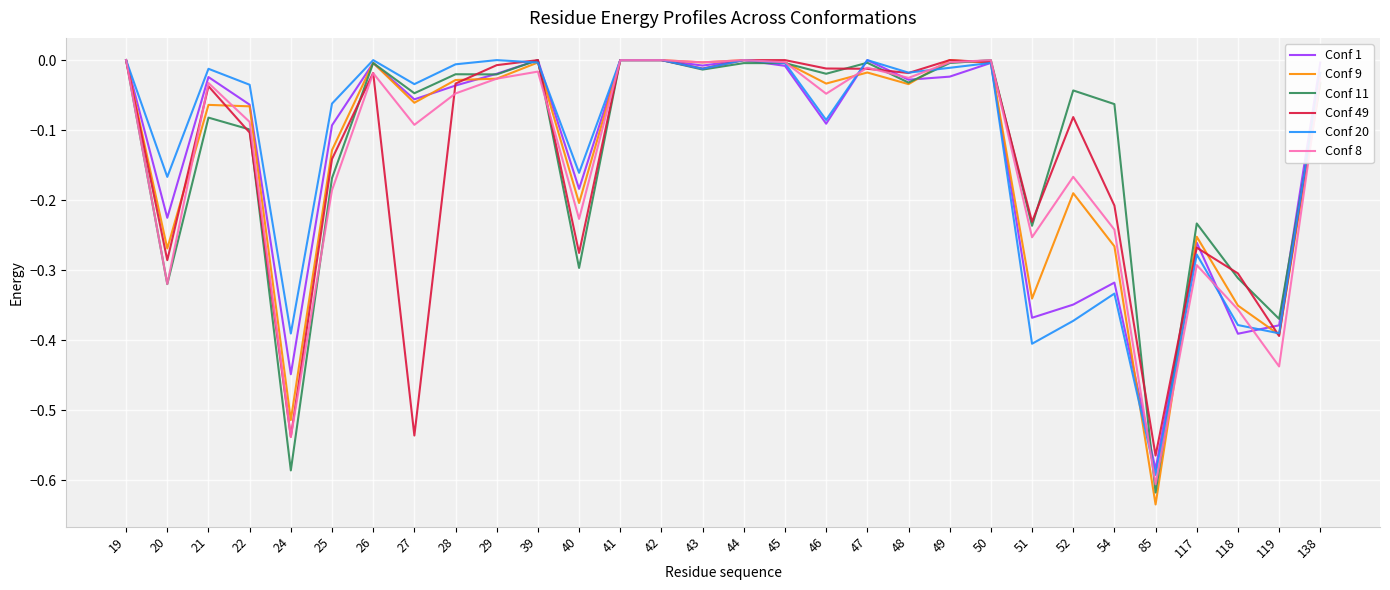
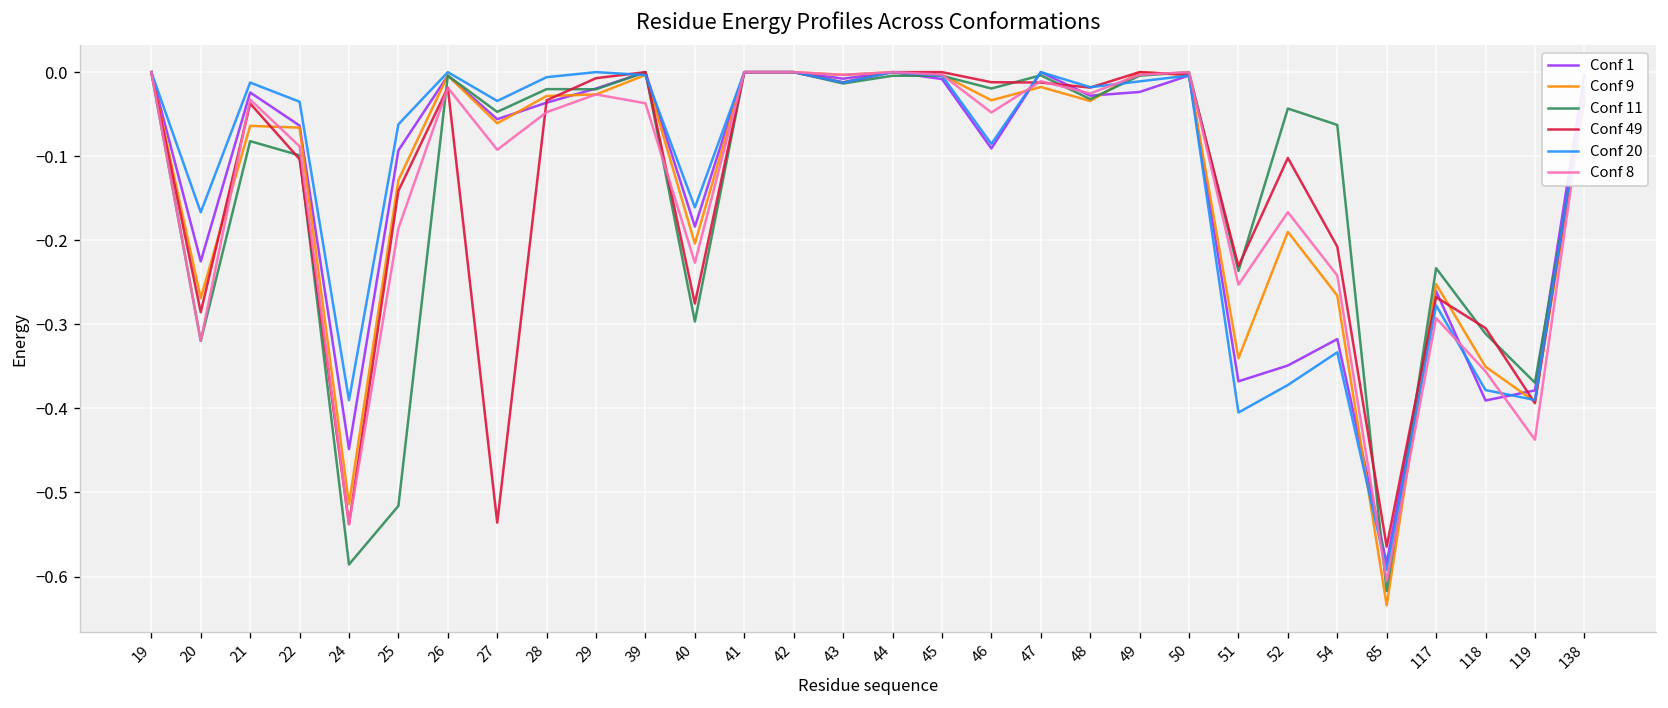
  {
    "Conf 1": {
      "20": -0.23,
      "21": -0.02,
      "24": -0.45,
      "25": -0.09,
      "27": -0.06,
      "40": -0.18,
      "43": -0.01,
      "45": -0.01,
      "46": -0.09,
      "49": -0.02,
      "51": -0.37,
      "52": -0.35,
      "54": -0.32,
      "85": -0.58,
      "117": -0.26,
      "118": -0.39,
      "119": -0.38
    },
    "Conf 9": {
      "20": -0.27,
      "21": -0.06,
      "24": -0.51,
      "25": -0.13,
      "27": -0.06,
      "28": -0.03,
      "40": -0.20,
      "46": -0.03,
      "47": -0.02,
      "51": -0.34,
      "52": -0.19,
      "54": -0.27,
      "85": -0.63,
      "117": -0.25,
      "118": -0.35
    },
    "Conf 11": {
      "21": -0.08,
      "22": -0.10,
      "24": -0.59,
-     "25": -0.17,
+     "25": -0.52,
      "27": -0.05,
      "28": -0.02,
      "40": -0.30,
      "44": 0.00,
      "46": -0.02,
      "47": 0.00,
      "51": -0.24,
      "52": -0.04,
      "54": -0.06,
      "85": -0.62,
      "117": -0.23,
      "118": -0.31,
      "119": -0.37
    },
    "Conf 49": {
      "20": -0.29,
      "21": -0.04,
      "22": -0.10,
      "25": -0.14,
      "27": -0.54,
      "29": -0.01,
      "40": -0.28,
      "46": -0.01,
      "51": -0.23,
-     "52": -0.08,
+     "52": -0.10,
      "54": -0.21,
      "85": -0.56,
      "117": -0.27,
      "118": -0.30
    },
    "Conf 20": {
      "20": -0.17,
      "21": -0.01,
      "22": -0.04,
      "24": -0.39,
      "25": -0.06,
      "26": 0.00,
      "27": -0.03,
      "28": -0.01,
      "29": 0.00,
      "40": -0.16,
      "46": -0.09,
      "49": -0.01,
      "51": -0.40,
      "52": -0.37,
      "54": -0.33,
      "85": -0.59,
      "117": -0.28,
      "118": -0.38
    },
    "Conf 8": {
      "21": -0.03,
      "22": -0.09,
      "25": -0.19,
      "27": -0.09,
      "28": -0.05,
-     "39": -0.02,
+     "39": -0.04,
      "40": -0.23,
      "46": -0.05,
      "51": -0.25,
      "52": -0.17,
      "54": -0.24,
      "85": -0.61,
      "117": -0.29,
      "118": -0.36,
      "119": -0.44
    }
  }
